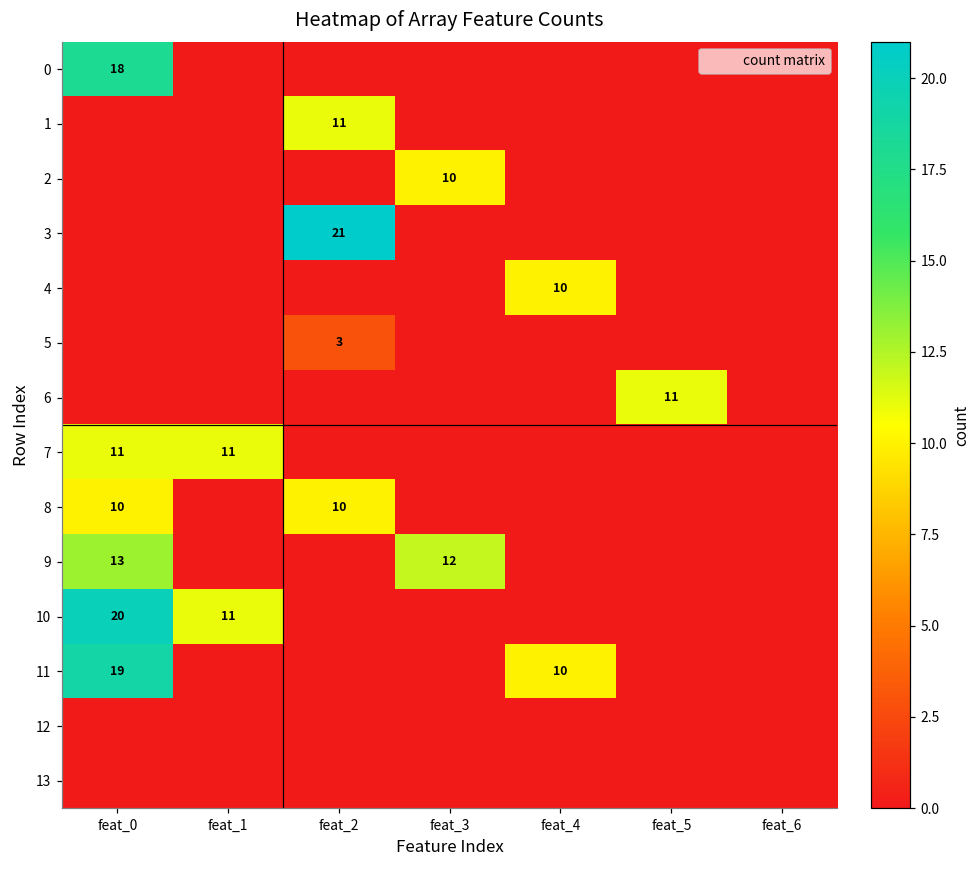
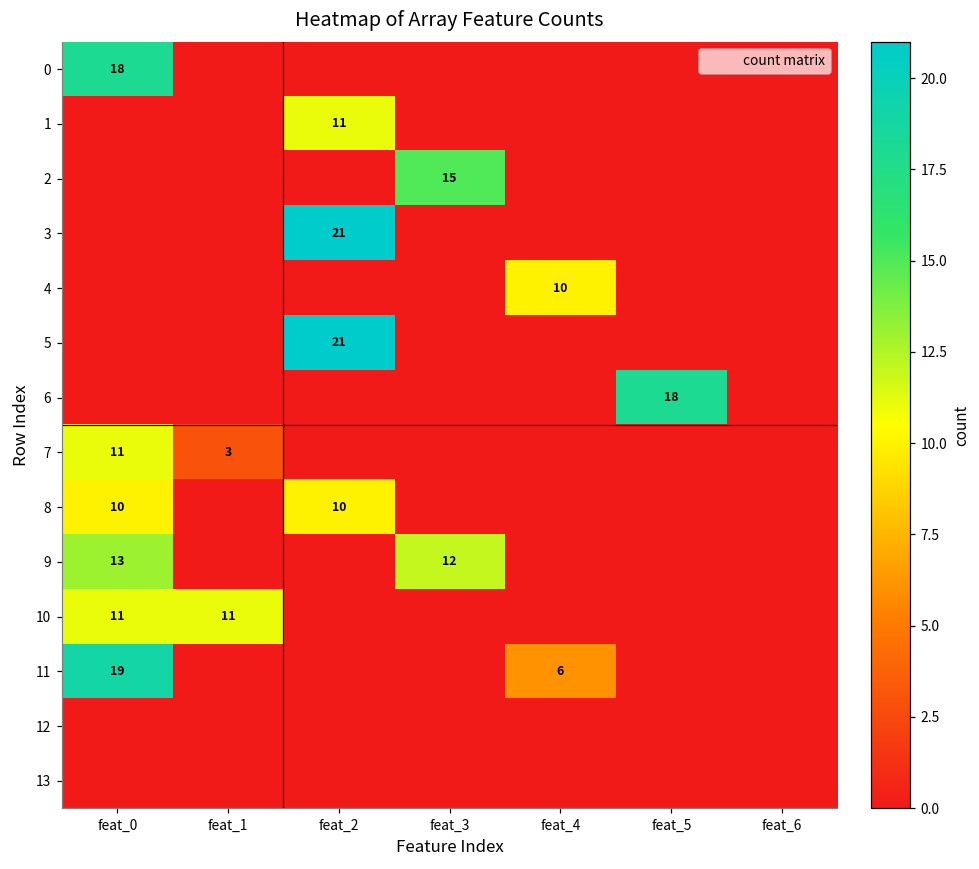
  {
    "0": {
      "feat_0": 18
    },
    "1": {
      "feat_2": 11
    },
    "2": {
-     "feat_3": 10
+     "feat_3": 15
    },
    "3": {
      "feat_2": 21
    },
    "4": {
      "feat_4": 10
    },
    "5": {
-     "feat_2": 3
+     "feat_2": 21
    },
    "6": {
-     "feat_5": 11
+     "feat_5": 18
    },
    "7": {
      "feat_0": 11,
-     "feat_1": 11
+     "feat_1": 3
    },
    "8": {
      "feat_0": 10,
      "feat_2": 10
    },
    "9": {
      "feat_0": 13,
      "feat_3": 12
    },
    "10": {
-     "feat_0": 20,
+     "feat_0": 11,
      "feat_1": 11
    },
    "11": {
      "feat_0": 19,
-     "feat_4": 10
+     "feat_4": 6
    }
  }
